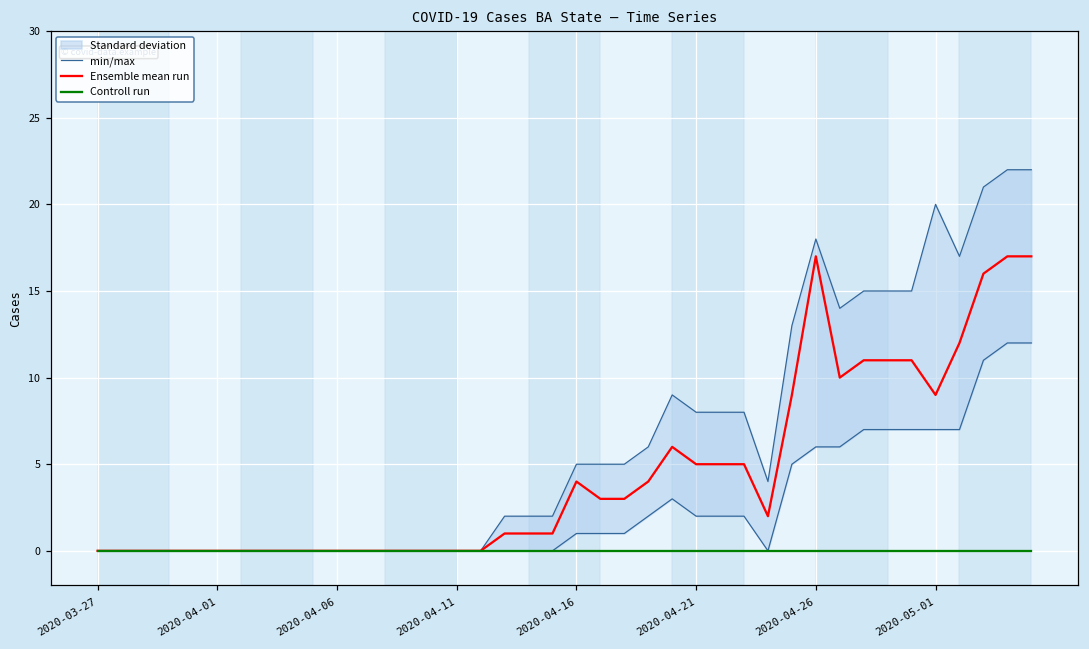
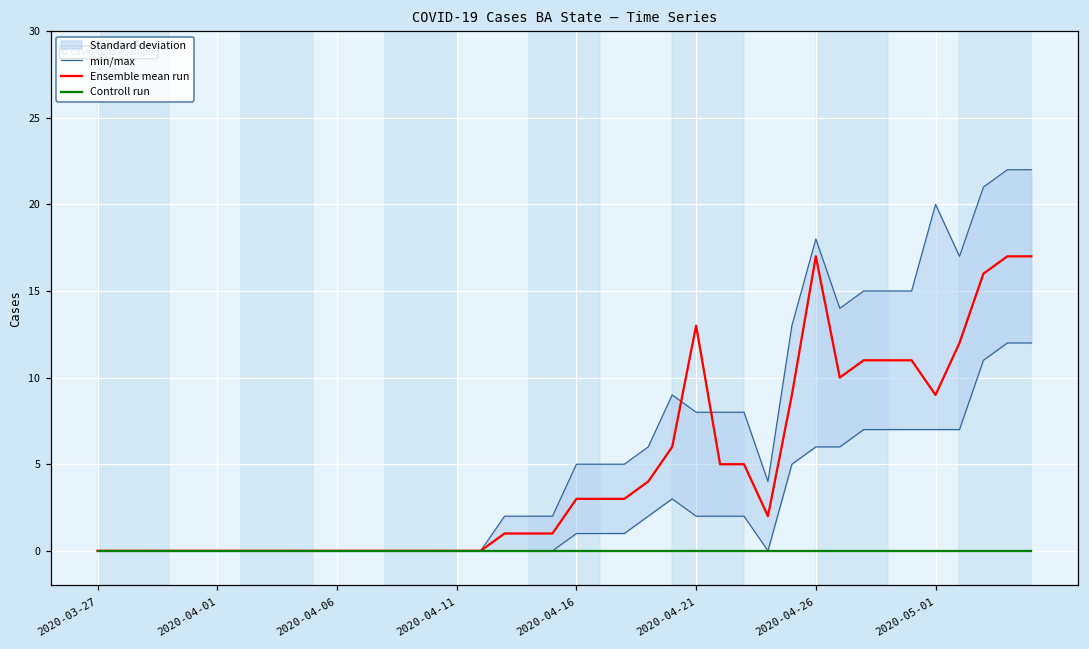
  {
    "Standard deviation": {
      "2020-04-16": 5,
      "2020-04-21": 8,
      "2020-04-26": 18,
      "2020-05-01": 20
    },
    "Ensemble mean run": {
-     "2020-04-16": 4,
-     "2020-04-21": 5,
+     "2020-04-16": 3,
+     "2020-04-21": 13,
      "2020-04-26": 17,
      "2020-05-01": 9
    },
    "Controll run": {
      "2020-04-16": 0,
      "2020-04-21": 0,
      "2020-04-26": 0,
      "2020-05-01": 0
    }
  }
